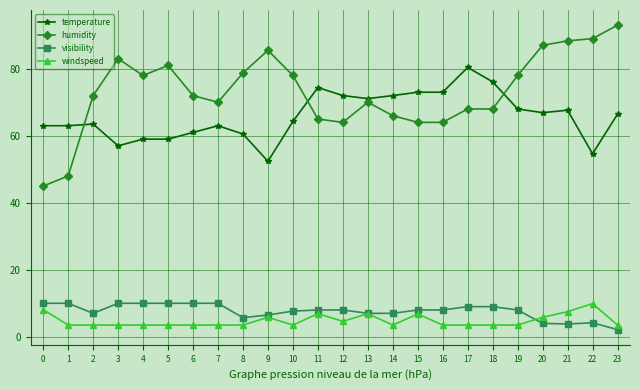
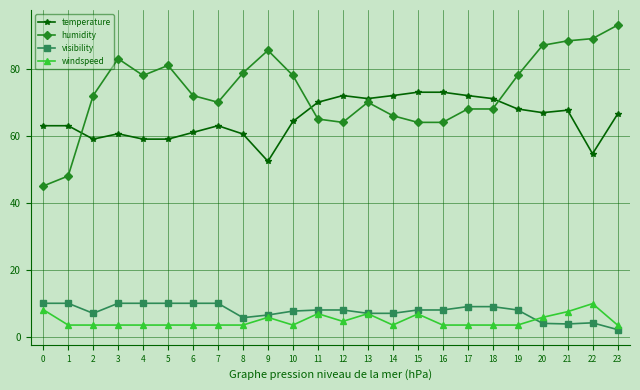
  {
    "temperature": {
      "0": 63,
      "1": 63,
-     "2": 64,
-     "3": 57,
+     "2": 59,
+     "3": 61,
      "4": 59,
      "5": 59,
      "6": 61,
      "7": 63,
      "8": 61,
      "9": 52,
      "10": 64,
-     "11": 74,
+     "11": 70,
      "12": 72,
      "13": 71,
      "14": 72,
      "15": 73,
      "16": 73,
-     "17": 80,
-     "18": 76,
+     "17": 72,
+     "18": 71,
      "19": 68,
      "20": 67,
      "21": 68,
      "22": 55,
      "23": 66
    },
    "windspeed": {
      "0": 8,
      "1": 4,
      "2": 4,
      "3": 4,
      "4": 4,
      "5": 4,
      "6": 4,
      "7": 4,
      "8": 4,
      "10": 4,
      "11": 7,
      "12": 5,
      "14": 4,
      "15": 7,
      "16": 4,
      "17": 4,
      "18": 4,
      "19": 4,
      "20": 6,
      "21": 8,
      "22": 10,
      "23": 4
    }
  }
